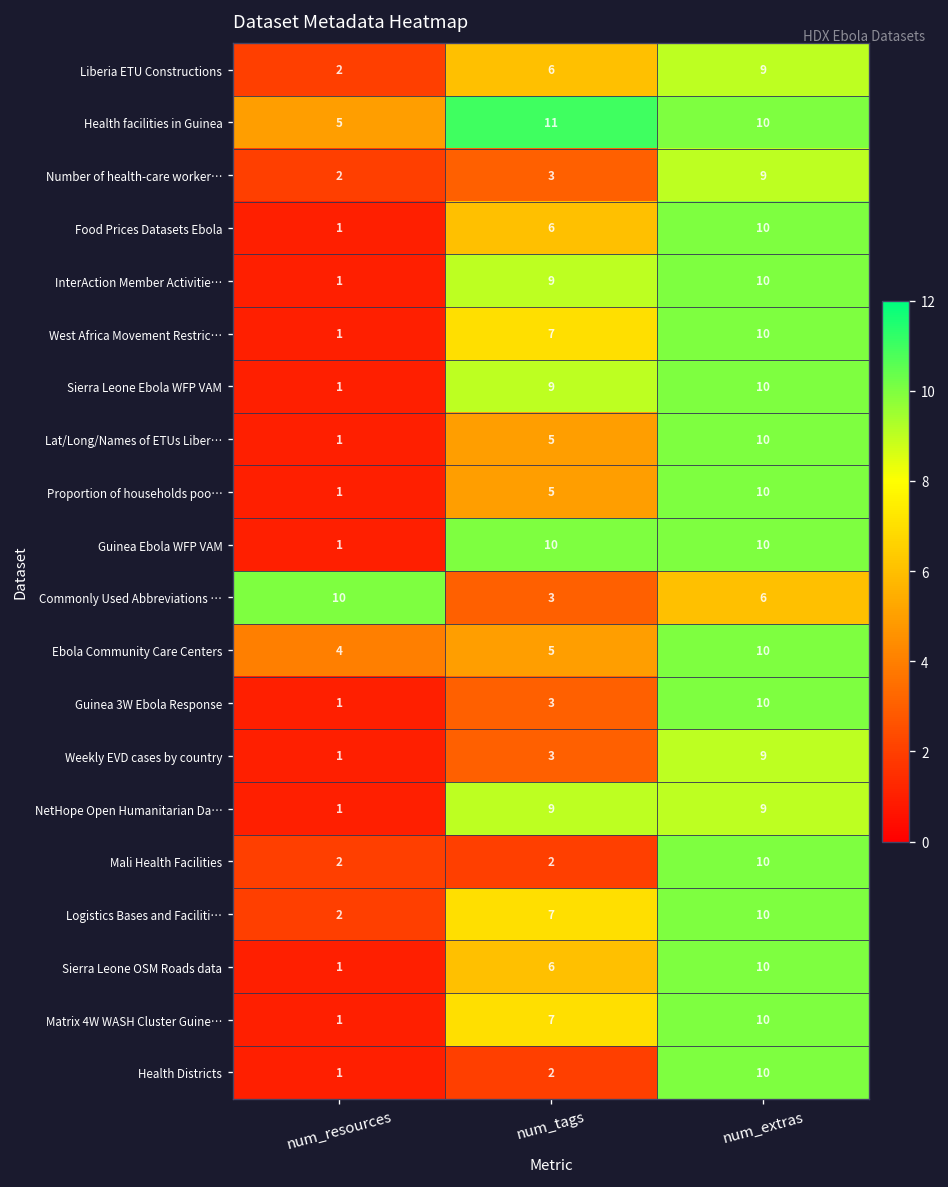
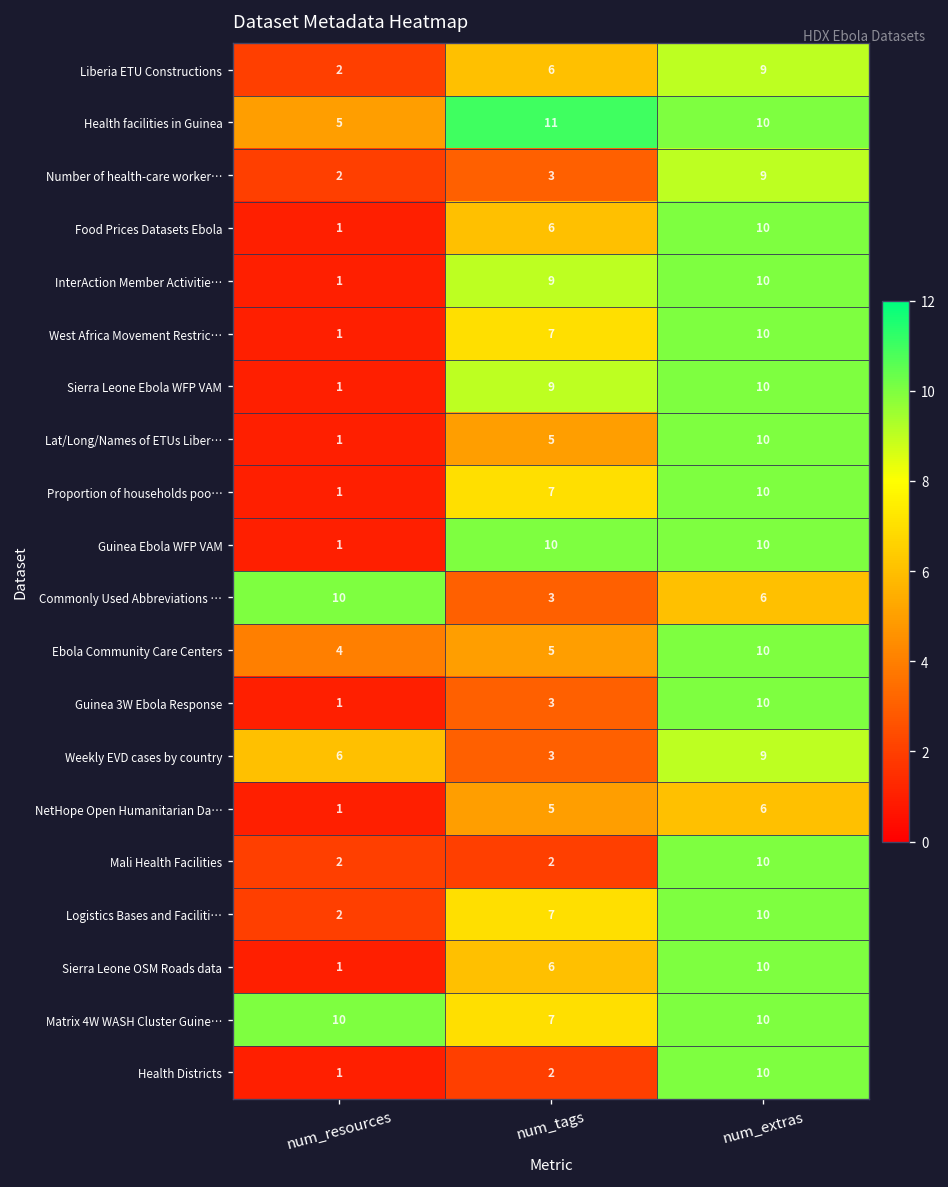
  {
    "Liberia ETU Constructions": {
      "num_resources": 2,
      "num_tags": 6,
      "num_extras": 9
    },
    "Health facilities in Guinea": {
      "num_resources": 5,
      "num_tags": 11,
      "num_extras": 10
    },
    "Number of health-care worker…": {
      "num_resources": 2,
      "num_tags": 3,
      "num_extras": 9
    },
    "Food Prices Datasets Ebola": {
      "num_resources": 1,
      "num_tags": 6,
      "num_extras": 10
    },
    "InterAction Member Activitie…": {
      "num_resources": 1,
      "num_tags": 9,
      "num_extras": 10
    },
    "West Africa Movement Restric…": {
      "num_resources": 1,
      "num_tags": 7,
      "num_extras": 10
    },
    "Sierra Leone Ebola WFP VAM": {
      "num_resources": 1,
      "num_tags": 9,
      "num_extras": 10
    },
    "Lat/Long/Names of ETUs Liber…": {
      "num_resources": 1,
      "num_tags": 5,
      "num_extras": 10
    },
    "Proportion of households poo…": {
      "num_resources": 1,
-     "num_tags": 5,
+     "num_tags": 7,
      "num_extras": 10
    },
    "Guinea Ebola WFP VAM": {
      "num_resources": 1,
      "num_tags": 10,
      "num_extras": 10
    },
    "Commonly Used Abbreviations …": {
      "num_resources": 10,
      "num_tags": 3,
      "num_extras": 6
    },
    "Ebola Community Care Centers": {
      "num_resources": 4,
      "num_tags": 5,
      "num_extras": 10
    },
    "Guinea 3W Ebola Response": {
      "num_resources": 1,
      "num_tags": 3,
      "num_extras": 10
    },
    "Weekly EVD cases by country": {
-     "num_resources": 1,
+     "num_resources": 6,
      "num_tags": 3,
      "num_extras": 9
    },
    "NetHope Open Humanitarian Da…": {
      "num_resources": 1,
-     "num_tags": 9,
-     "num_extras": 9
+     "num_tags": 5,
+     "num_extras": 6
    },
    "Mali Health Facilities": {
      "num_resources": 2,
      "num_tags": 2,
      "num_extras": 10
    },
    "Logistics Bases and Faciliti…": {
      "num_resources": 2,
      "num_tags": 7,
      "num_extras": 10
    },
    "Sierra Leone OSM Roads data": {
      "num_resources": 1,
      "num_tags": 6,
      "num_extras": 10
    },
    "Matrix 4W WASH Cluster Guine…": {
-     "num_resources": 1,
+     "num_resources": 10,
      "num_tags": 7,
      "num_extras": 10
    },
    "Health Districts": {
      "num_resources": 1,
      "num_tags": 2,
      "num_extras": 10
    }
  }
